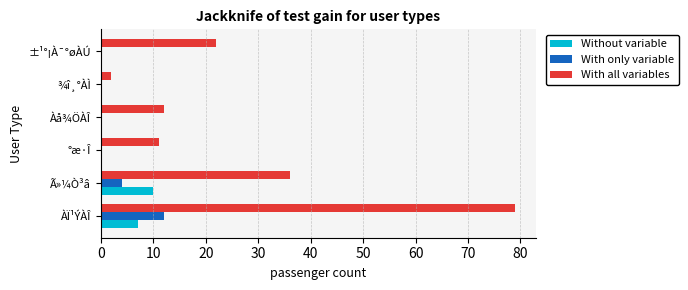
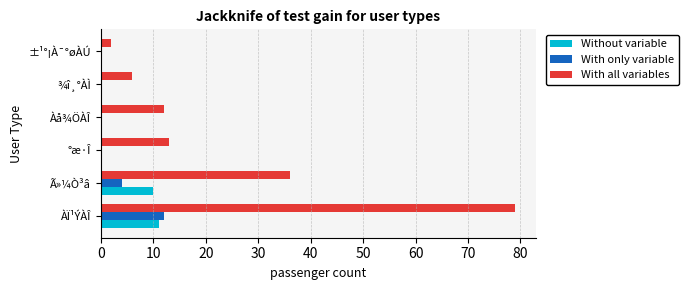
  {
    "Without variable": {
      "±¹°¡À¯°øÀÚ": 0,
      "¾î¸°ÀÌ": 0,
      "Àå¾ÖÀÎ": 0,
      "°æ·Î": 0,
      "Ã»¼Ò³â": 10,
-     "ÀÏ¹ÝÀÎ": 7
+     "ÀÏ¹ÝÀÎ": 11
    },
    "With only variable": {
      "±¹°¡À¯°øÀÚ": 0,
      "¾î¸°ÀÌ": 0,
      "Àå¾ÖÀÎ": 0,
      "°æ·Î": 0,
      "Ã»¼Ò³â": 4,
      "ÀÏ¹ÝÀÎ": 12
    },
    "With all variables": {
-     "±¹°¡À¯°øÀÚ": 22,
-     "¾î¸°ÀÌ": 2,
+     "±¹°¡À¯°øÀÚ": 2,
+     "¾î¸°ÀÌ": 6,
      "Àå¾ÖÀÎ": 12,
-     "°æ·Î": 11,
+     "°æ·Î": 13,
      "Ã»¼Ò³â": 36,
      "ÀÏ¹ÝÀÎ": 79
    }
  }
